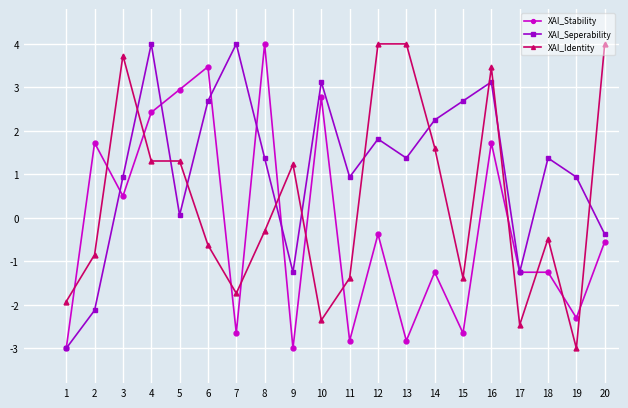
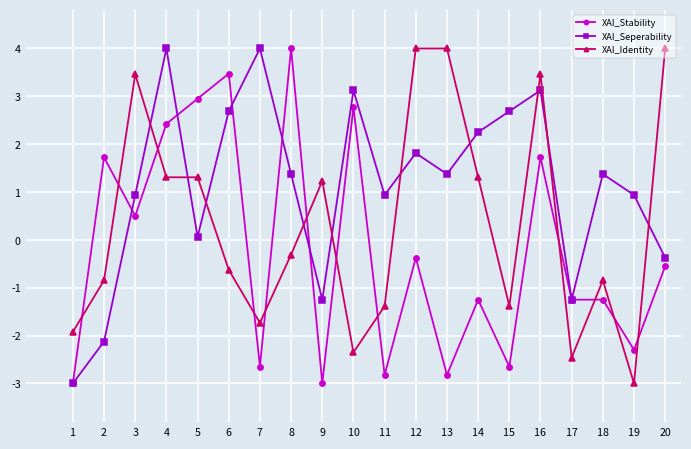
  {
    "XAI_Identity": {
      "1": -1.9,
      "2": -0.8,
-     "3": 3.7,
+     "3": 3.5,
      "4": 1.3,
      "5": 1.3,
      "6": -0.6,
      "7": -1.7,
      "8": -0.3,
      "9": 1.2,
      "10": -2.4,
      "11": -1.4,
      "12": 4.0,
      "13": 4.0,
-     "14": 1.6,
+     "14": 1.3,
      "15": -1.4,
      "16": 3.5,
      "17": -2.5,
-     "18": -0.5,
+     "18": -0.8,
      "19": -3.0
    }
  }
